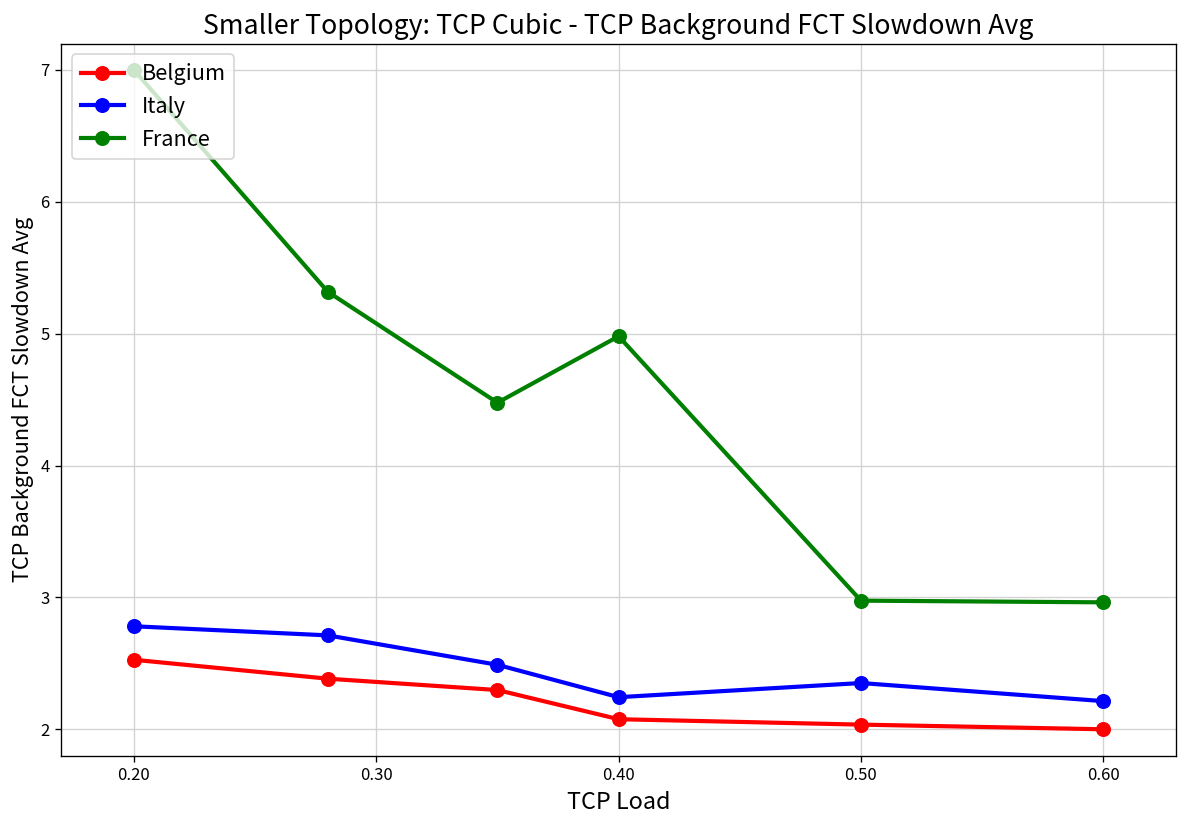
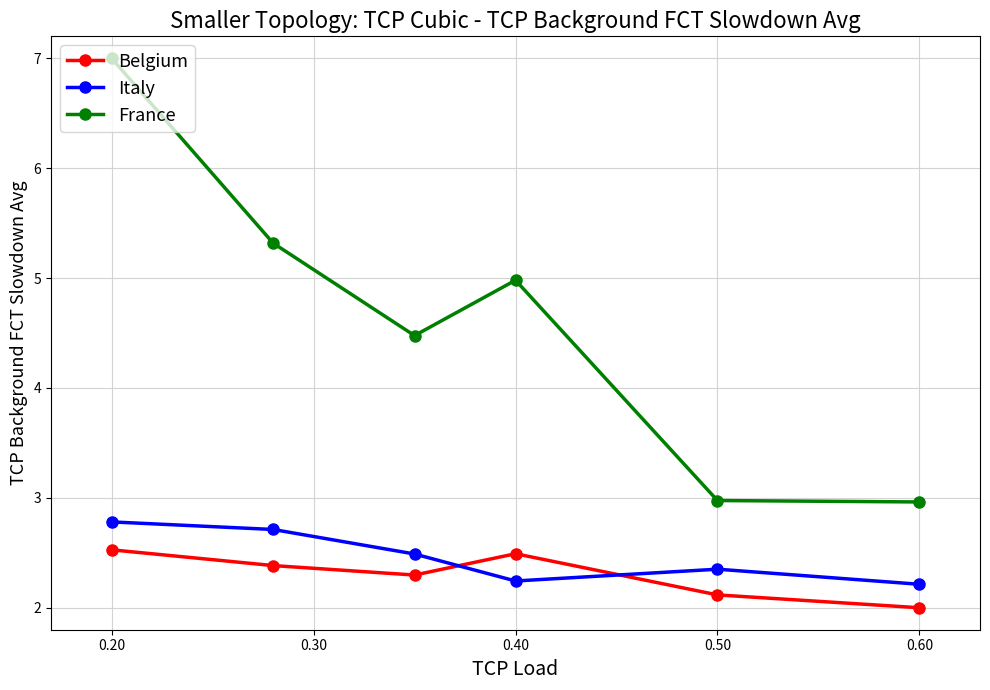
  {
    "Belgium": {
      "0.20": 2.53,
-     "0.40": 2.08,
-     "0.50": 2.04,
+     "0.40": 2.49,
+     "0.50": 2.12,
      "0.60": 2.00
    },
    "Italy": {
      "0.20": 2.78,
      "0.40": 2.24,
      "0.50": 2.35,
      "0.60": 2.21
    },
    "France": {
      "0.40": 4.98,
      "0.50": 2.98,
      "0.60": 2.96
    }
  }
